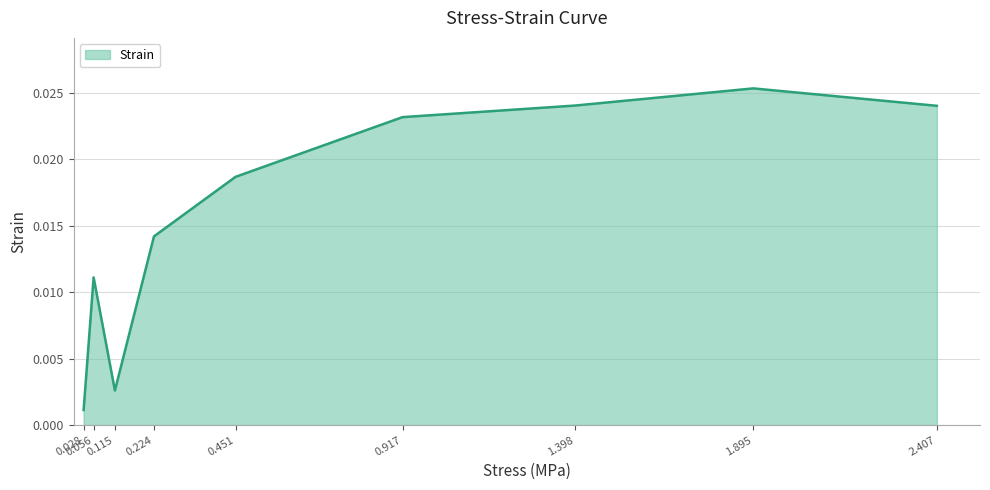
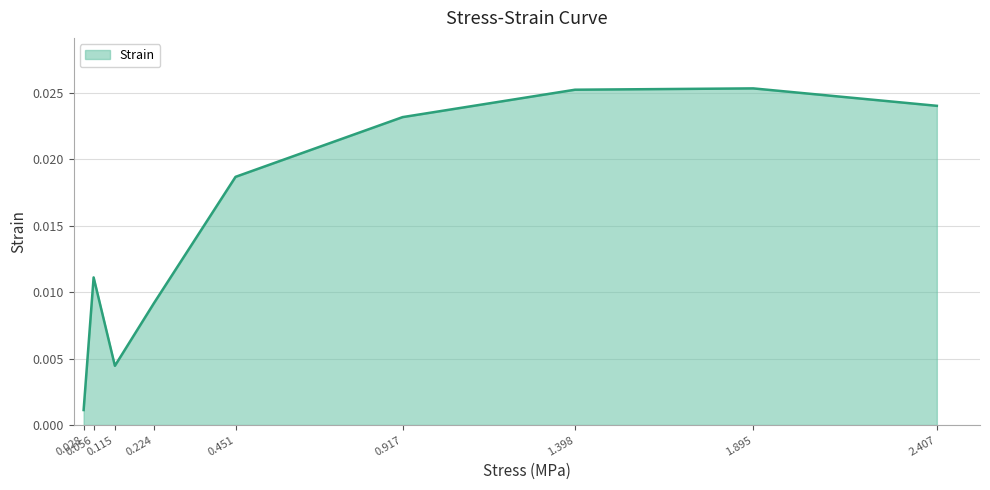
  {
    "0.028": 0.0011,
    "0.056": 0.0111,
-   "0.115": 0.0026,
-   "0.224": 0.0142,
+   "0.115": 0.0045,
+   "0.224": 0.0092,
    "0.451": 0.0187,
    "0.917": 0.0232,
-   "1.398": 0.0240,
+   "1.398": 0.0252,
    "1.895": 0.0253,
    "2.407": 0.0240
  }
